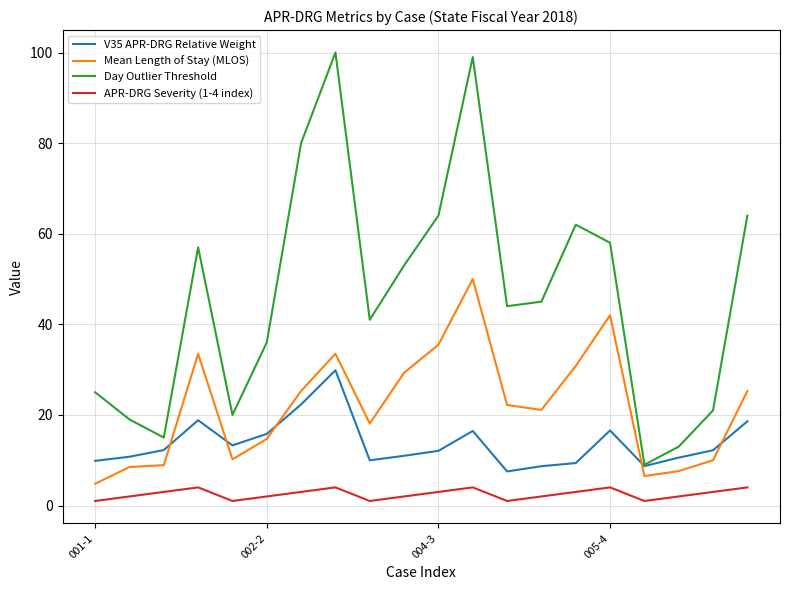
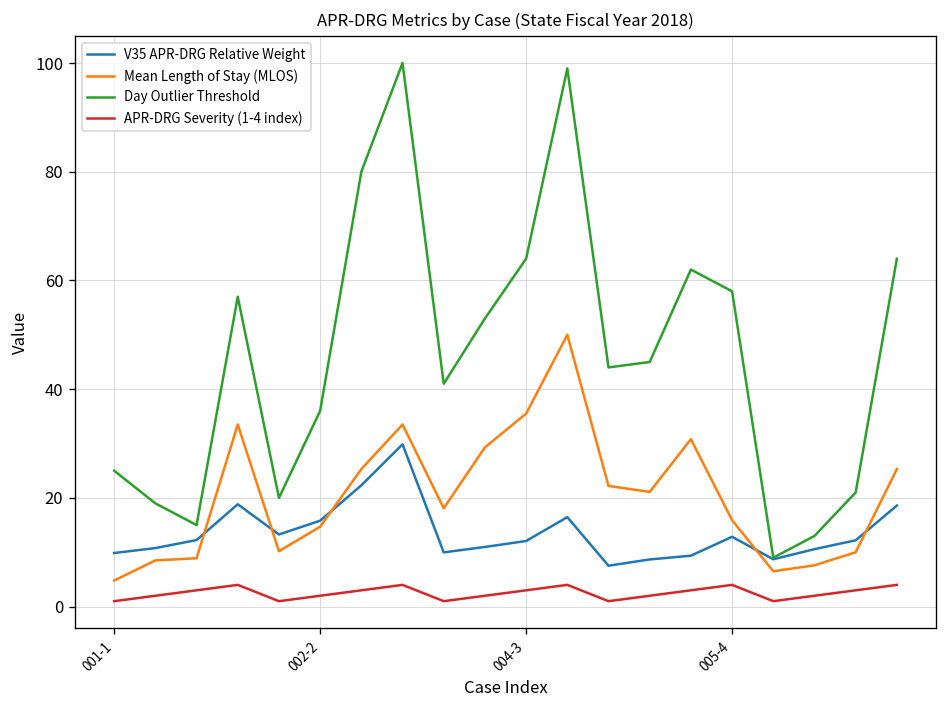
  {
    "V35 APR-DRG Relative Weight": {
      "001-1": 10,
      "002-2": 16,
      "004-3": 12,
-     "005-4": 17
+     "005-4": 13
    },
    "Mean Length of Stay (MLOS)": {
      "001-1": 5,
      "002-2": 15,
      "004-3": 36,
-     "005-4": 42
+     "005-4": 16
    },
    "Day Outlier Threshold": {
      "001-1": 25,
      "002-2": 36,
      "004-3": 64,
      "005-4": 58
    },
    "APR-DRG Severity (1-4 index)": {
      "001-1": 1,
      "002-2": 2,
      "004-3": 3,
      "005-4": 4
    }
  }
